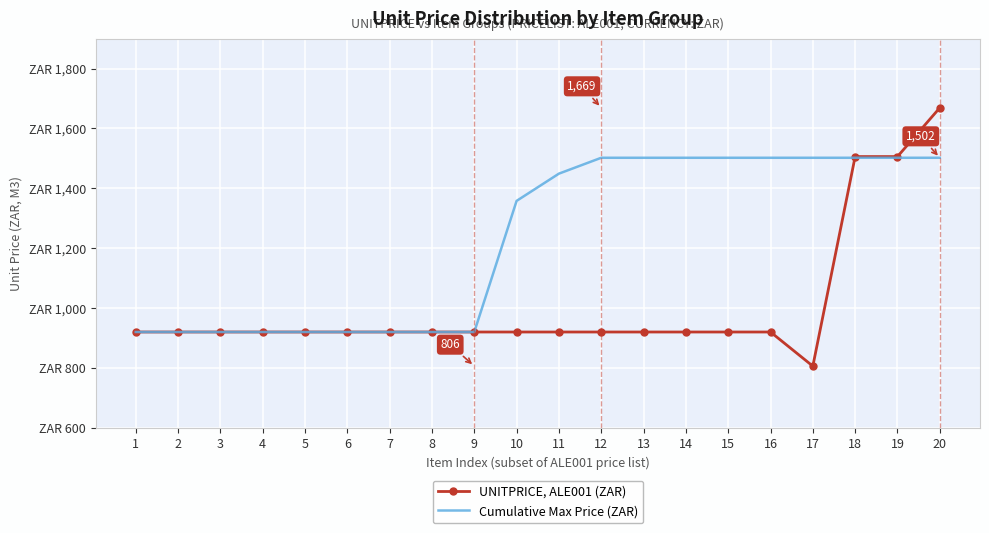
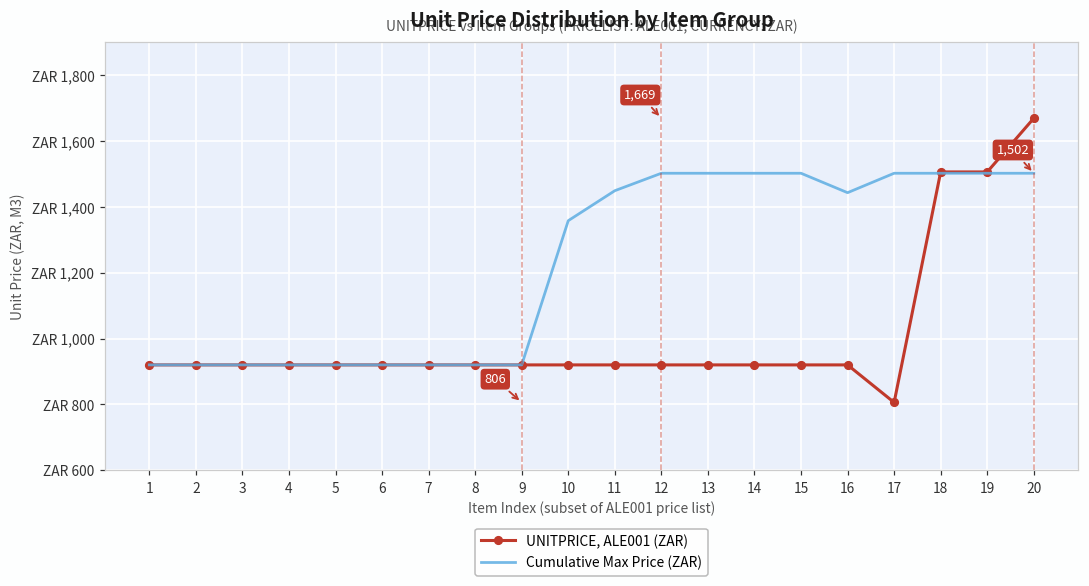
  {
    "UNITPRICE, ALE001 (ZAR)": {
      "10": "ZAR 920",
      "11": "ZAR 920",
      "12": "ZAR 920",
      "13": "ZAR 920",
      "14": "ZAR 920",
      "15": "ZAR 920",
      "16": "ZAR 920",
      "17": "ZAR 810",
      "20": "ZAR 1,670"
    },
    "Cumulative Max Price (ZAR)": {
      "10": "ZAR 1,360",
      "11": "ZAR 1,450",
      "12": "ZAR 1,500",
      "13": "ZAR 1,500",
      "14": "ZAR 1,500",
      "15": "ZAR 1,500",
-     "16": "ZAR 1,500",
+     "16": "ZAR 1,440",
      "17": "ZAR 1,500"
    }
  }
